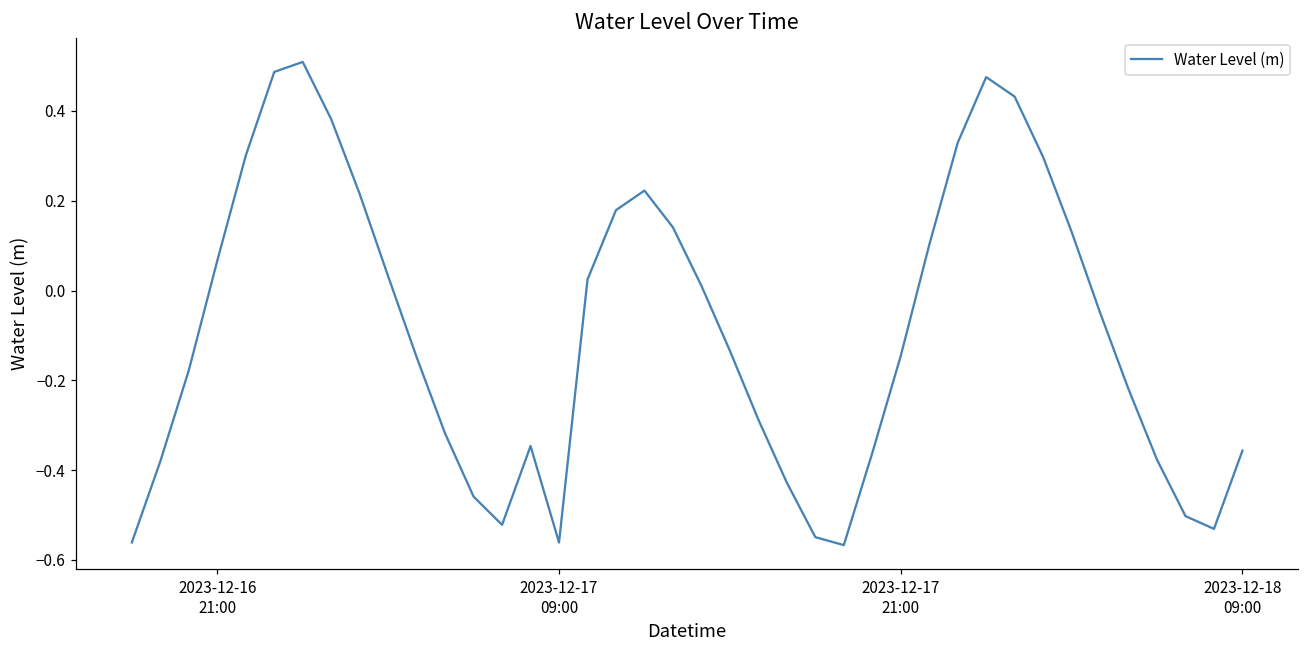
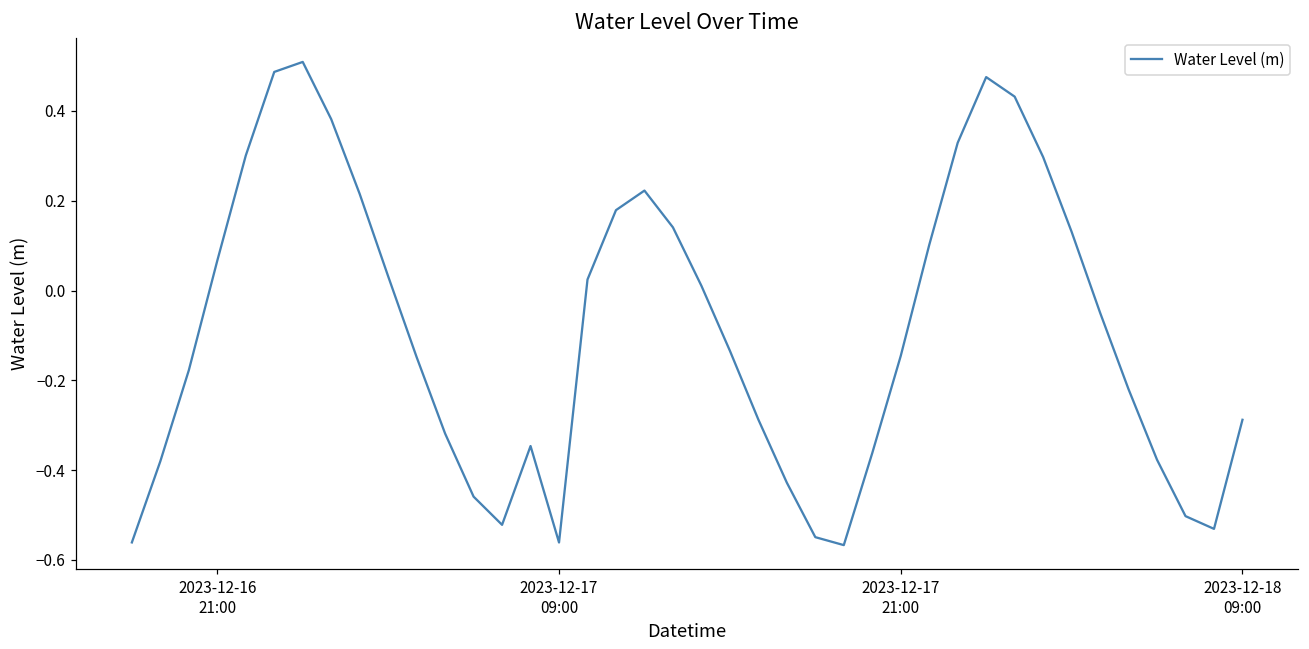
  {
    "2023-12-16 21:00": 0.07,
    "2023-12-17 09:00": -0.56,
    "2023-12-17 21:00": -0.15,
-   "2023-12-18 09:00": -0.36
+   "2023-12-18 09:00": -0.29
  }
